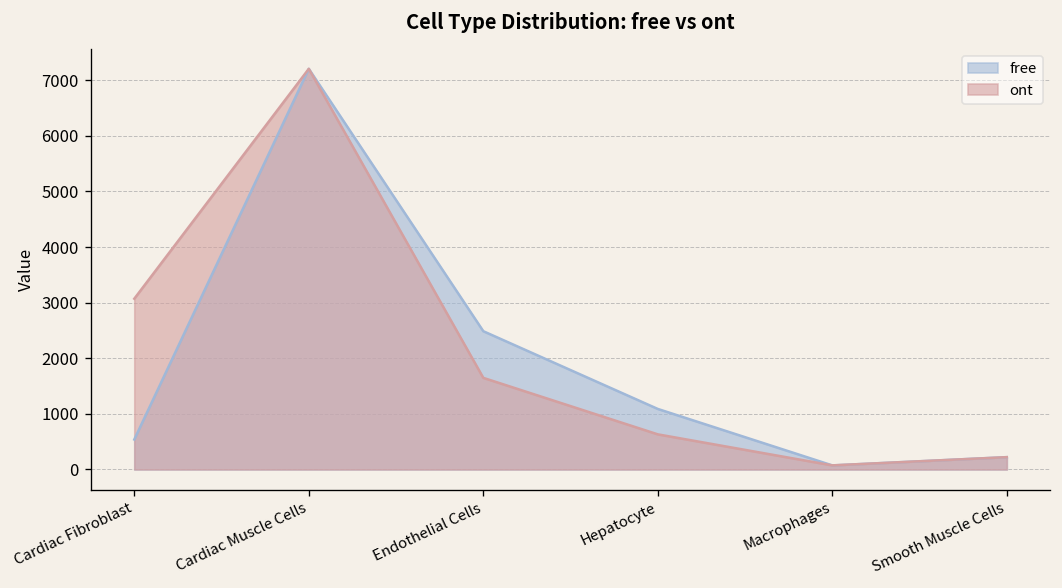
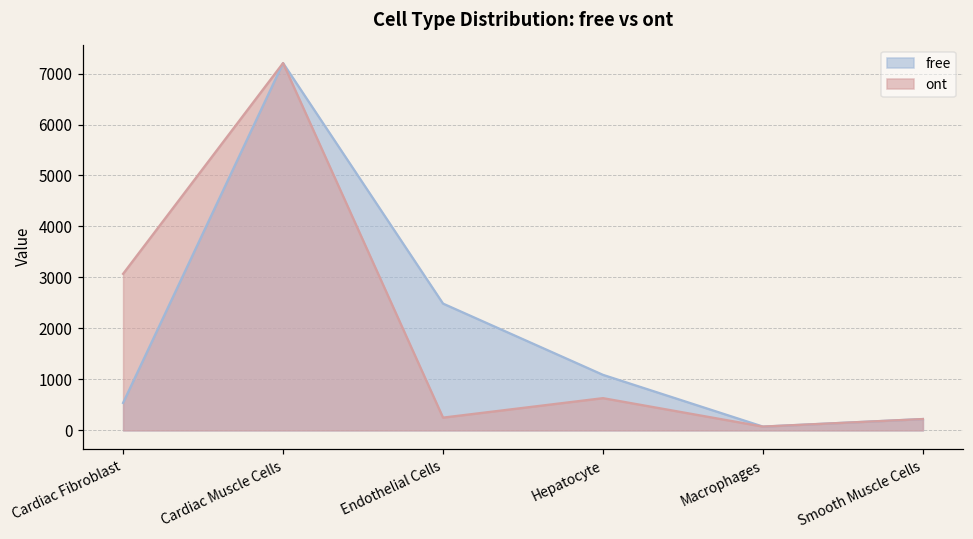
  {
    "free": {
      "Cardiac Fibroblast": 500,
      "Endothelial Cells": 2500,
      "Hepatocyte": 1100
    },
    "ont": {
      "Cardiac Fibroblast": 3100,
-     "Endothelial Cells": 1600,
+     "Endothelial Cells": 300,
      "Hepatocyte": 600
    }
  }
